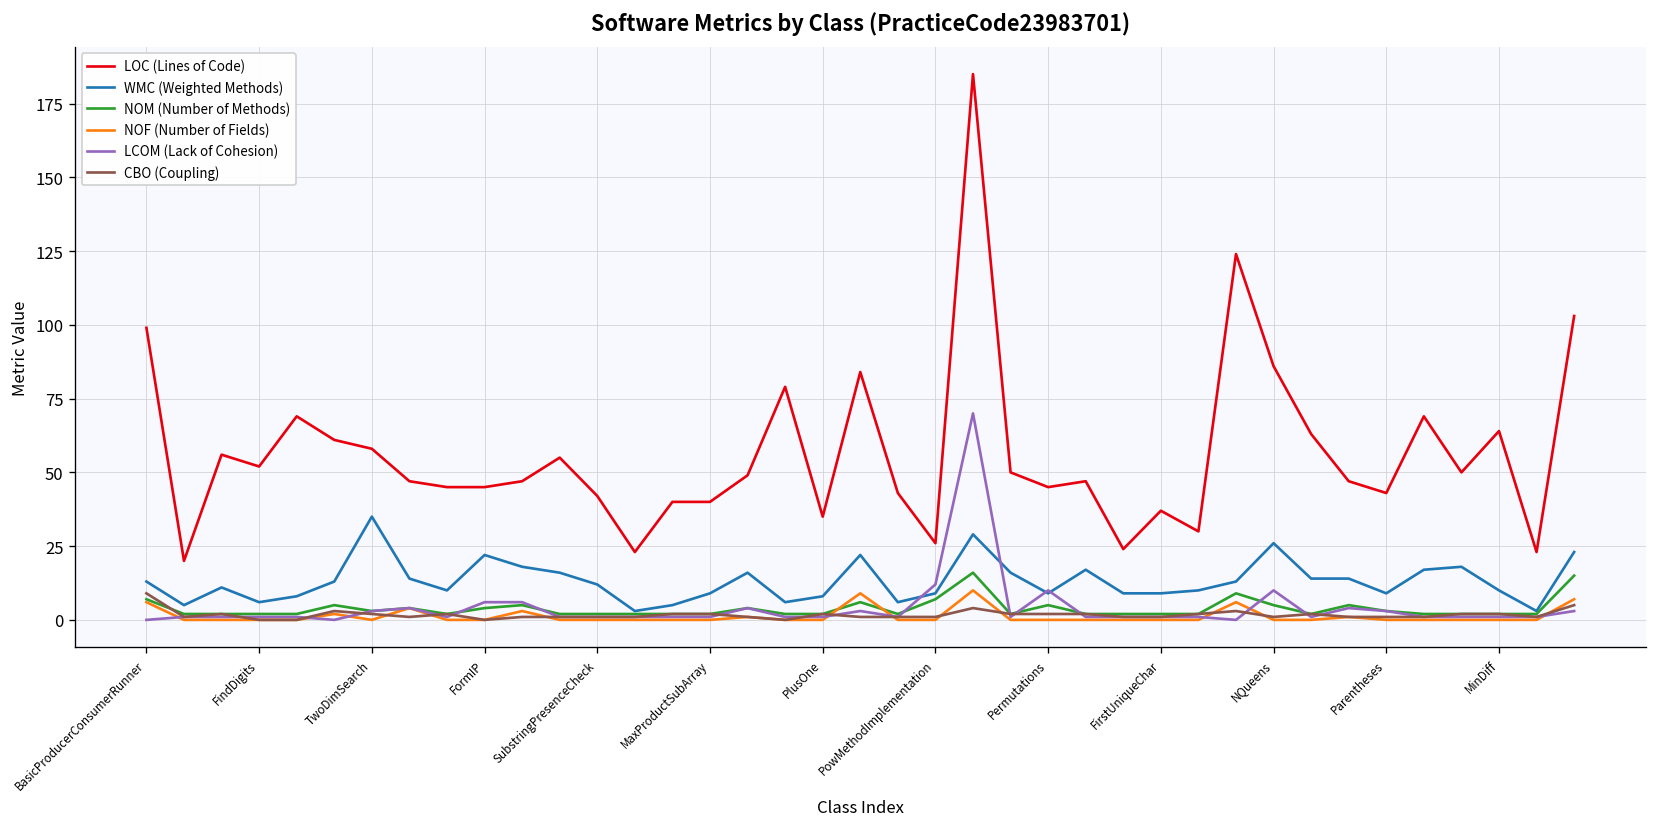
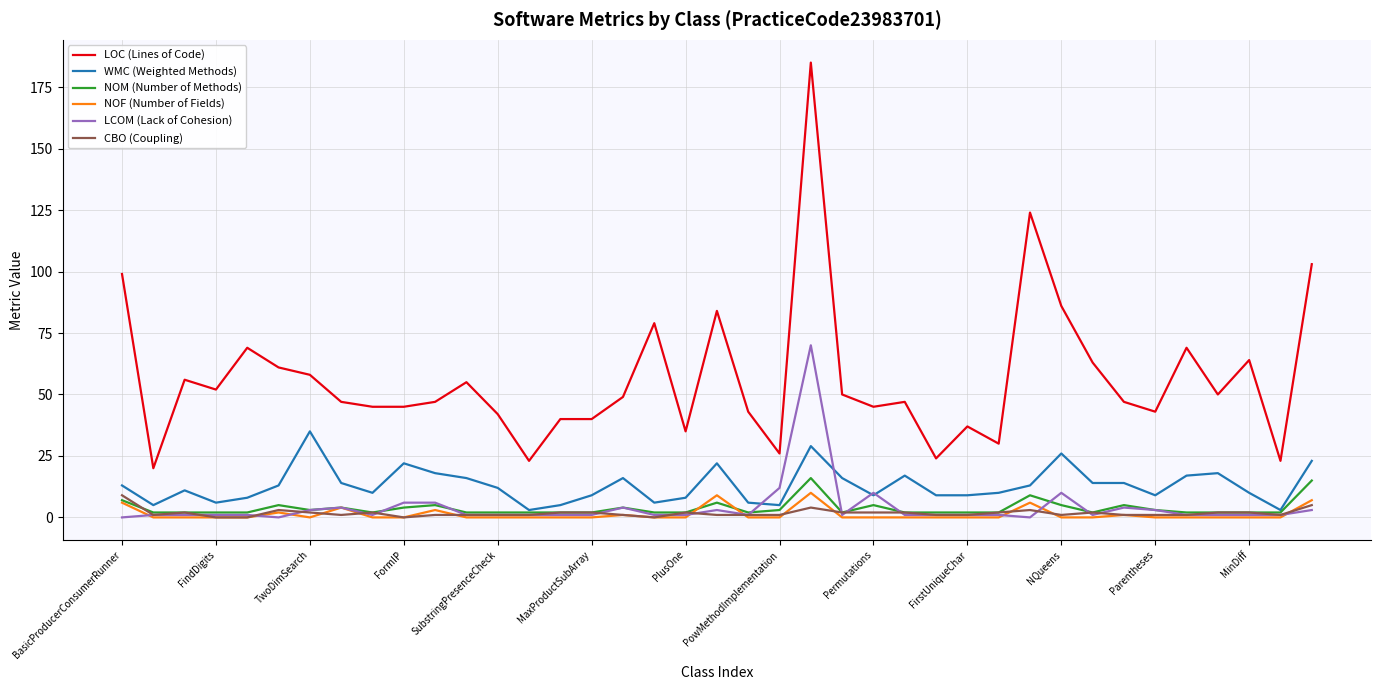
  {
    "LOC (Lines of Code)": {
      "BasicProducerConsumerRunner": 99,
      "FindDigits": 52,
      "TwoDimSearch": 58,
      "FormIP": 45,
      "SubstringPresenceCheck": 42,
      "MaxProductSubArray": 40,
      "PlusOne": 35,
      "PowMethodImplementation": 26,
      "Permutations": 45,
      "FirstUniqueChar": 37,
      "NQueens": 86,
      "Parentheses": 43,
      "MinDiff": 64
    },
    "WMC (Weighted Methods)": {
      "BasicProducerConsumerRunner": 13,
      "FindDigits": 6,
      "TwoDimSearch": 35,
      "FormIP": 22,
      "SubstringPresenceCheck": 12,
      "MaxProductSubArray": 9,
      "PlusOne": 8,
-     "PowMethodImplementation": 9,
+     "PowMethodImplementation": 5,
      "FirstUniqueChar": 9,
      "NQueens": 26,
      "Parentheses": 9,
      "MinDiff": 10
    },
    "NOM (Number of Methods)": {
      "FormIP": 4,
-     "PowMethodImplementation": 7,
+     "PowMethodImplementation": 3,
      "Permutations": 5,
      "NQueens": 5
    },
    "NOF (Number of Fields)": {
      "TwoDimSearch": 0,
      "Permutations": 0
    },
    "LCOM (Lack of Cohesion)": {
      "BasicProducerConsumerRunner": 0,
      "FormIP": 6,
      "PowMethodImplementation": 12,
      "NQueens": 10
    },
    "CBO (Coupling)": {
      "BasicProducerConsumerRunner": 9,
      "Permutations": 2
    }
  }
